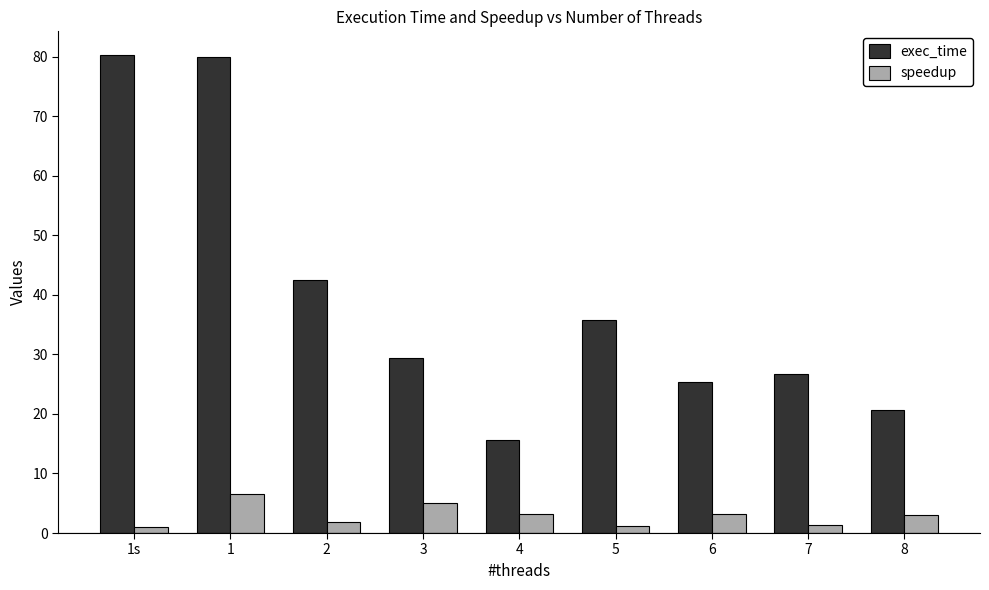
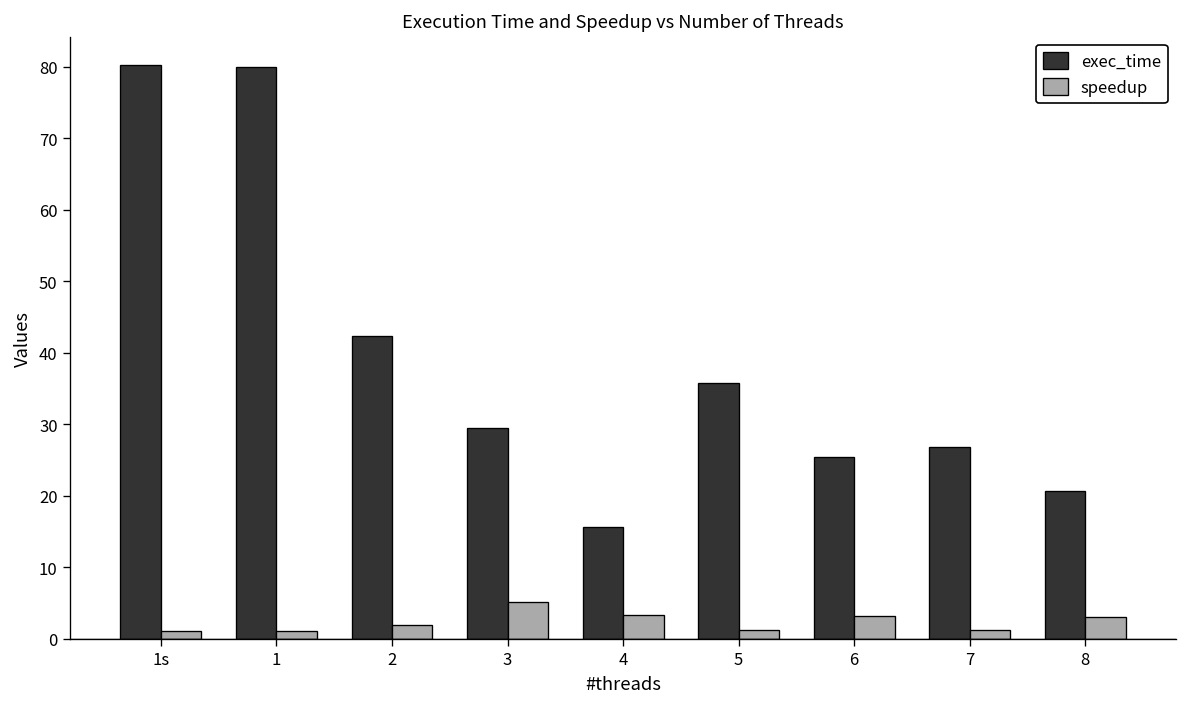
  {
    "exec_time": {
      "1s": 80,
      "1": 80,
      "2": 42,
      "3": 29,
      "4": 16,
      "5": 36,
      "6": 25,
      "7": 27,
      "8": 21
    },
    "speedup": {
      "1s": 1,
-     "1": 7,
+     "1": 1,
      "2": 2,
      "3": 5,
      "4": 3,
      "5": 1,
      "6": 3,
      "7": 1,
      "8": 3
    }
  }
